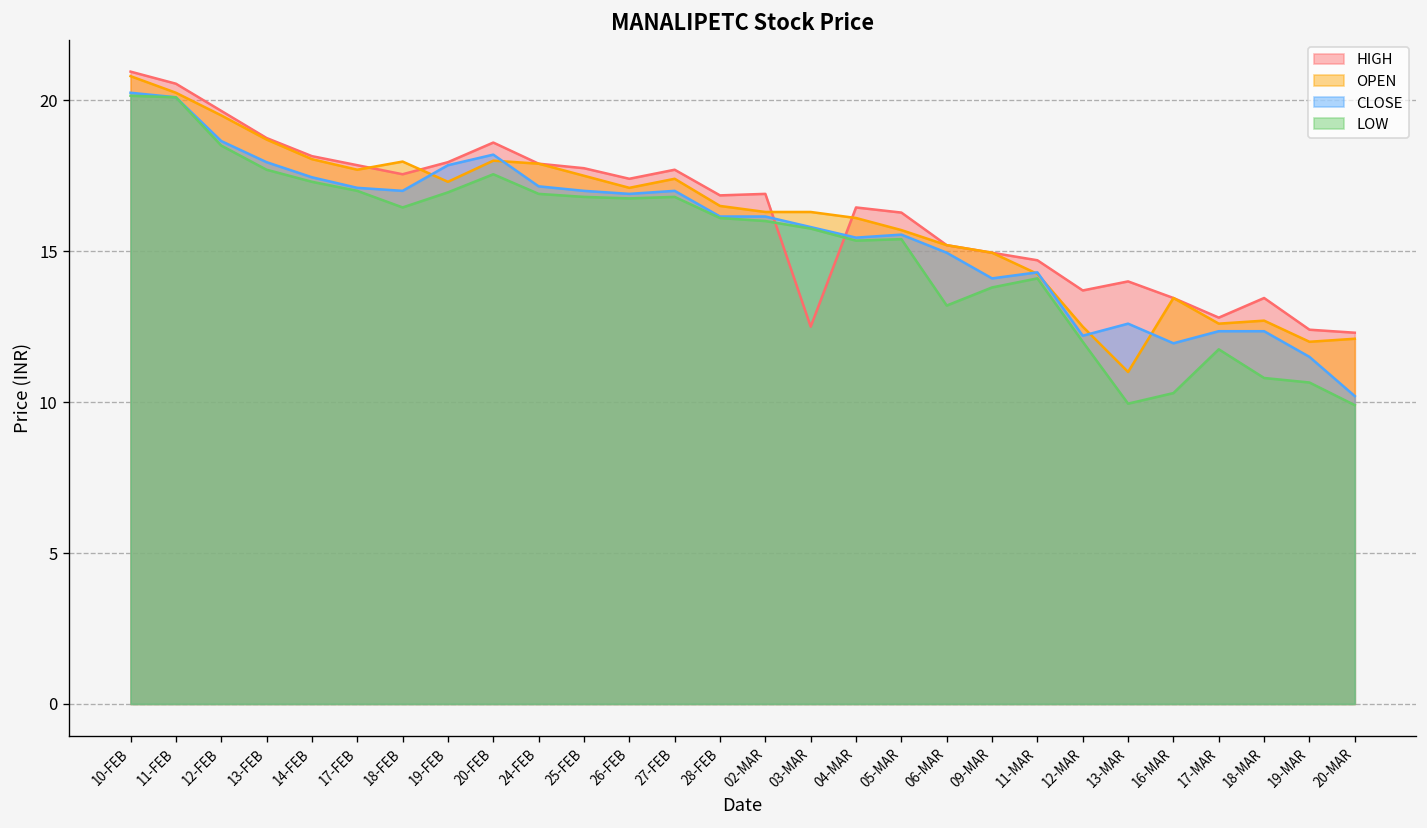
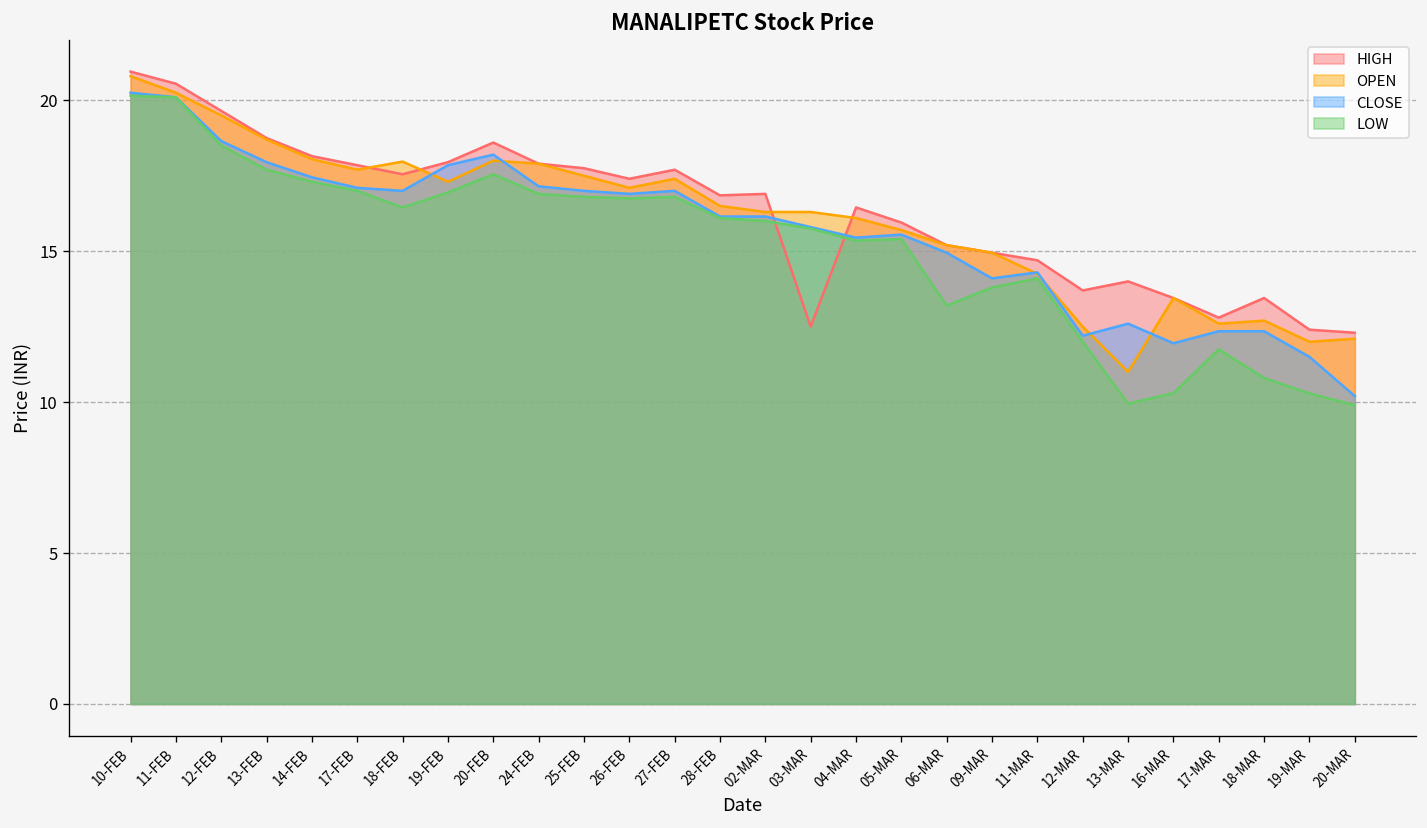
  {
    "HIGH": {
      "10-FEB": 21.0,
      "11-FEB": 20.6,
      "12-FEB": 19.7,
      "17-FEB": 17.9,
      "18-FEB": 17.6,
      "19-FEB": 18.0,
      "20-FEB": 18.6,
      "25-FEB": 17.8,
      "26-FEB": 17.4,
      "27-FEB": 17.7,
      "28-FEB": 16.9,
      "02-MAR": 16.9,
      "03-MAR": 12.5,
      "04-MAR": 16.5,
-     "05-MAR": 16.3,
+     "05-MAR": 16.0,
      "11-MAR": 14.7,
      "12-MAR": 13.7,
      "13-MAR": 14.0,
      "17-MAR": 12.8,
      "18-MAR": 13.5,
      "19-MAR": 12.4,
      "20-MAR": 12.3
    },
    "OPEN": {
      "10-FEB": 20.8,
      "11-FEB": 20.3,
      "12-FEB": 19.5,
      "17-FEB": 17.7,
      "18-FEB": 18.0,
      "19-FEB": 17.3,
      "20-FEB": 18.0,
      "25-FEB": 17.5,
      "26-FEB": 17.1,
      "27-FEB": 17.4,
      "28-FEB": 16.5,
      "02-MAR": 16.3,
      "03-MAR": 16.3,
      "04-MAR": 16.1,
      "05-MAR": 15.7,
      "12-MAR": 12.5,
      "13-MAR": 11.0,
      "17-MAR": 12.6,
      "18-MAR": 12.7,
      "19-MAR": 12.0,
      "20-MAR": 12.1
    },
    "CLOSE": {
      "12-FEB": 18.7,
      "13-FEB": 18.0,
      "14-FEB": 17.5,
      "18-FEB": 17.0,
      "19-FEB": 17.9,
      "20-FEB": 18.2,
      "24-FEB": 17.2,
      "25-FEB": 17.0,
      "26-FEB": 16.9,
      "27-FEB": 17.0,
      "02-MAR": 16.2,
      "05-MAR": 15.6,
      "06-MAR": 15.0,
      "09-MAR": 14.1,
      "12-MAR": 12.2,
      "13-MAR": 12.6,
      "16-MAR": 12.0,
      "17-MAR": 12.4,
      "18-MAR": 12.4,
      "19-MAR": 11.5,
      "20-MAR": 10.2
    },
    "LOW": {
      "12-FEB": 18.5,
      "13-FEB": 17.7,
      "14-FEB": 17.3,
      "18-FEB": 16.5,
      "19-FEB": 17.0,
      "20-FEB": 17.6,
      "24-FEB": 16.9,
      "25-FEB": 16.8,
      "26-FEB": 16.8,
      "27-FEB": 16.8,
      "02-MAR": 16.0,
      "05-MAR": 15.4,
      "06-MAR": 13.2,
      "09-MAR": 13.8,
      "11-MAR": 14.1,
      "12-MAR": 12.0,
      "13-MAR": 10.0,
      "16-MAR": 10.3,
      "17-MAR": 11.8,
      "18-MAR": 10.8,
-     "19-MAR": 10.7,
+     "19-MAR": 10.3,
      "20-MAR": 9.9
    }
  }
